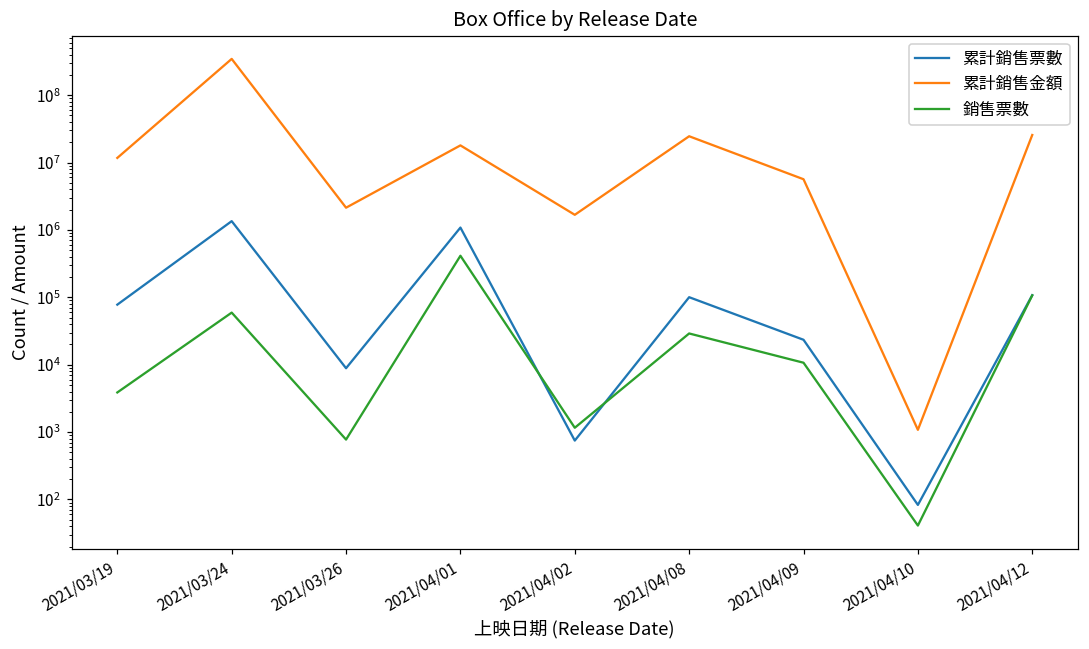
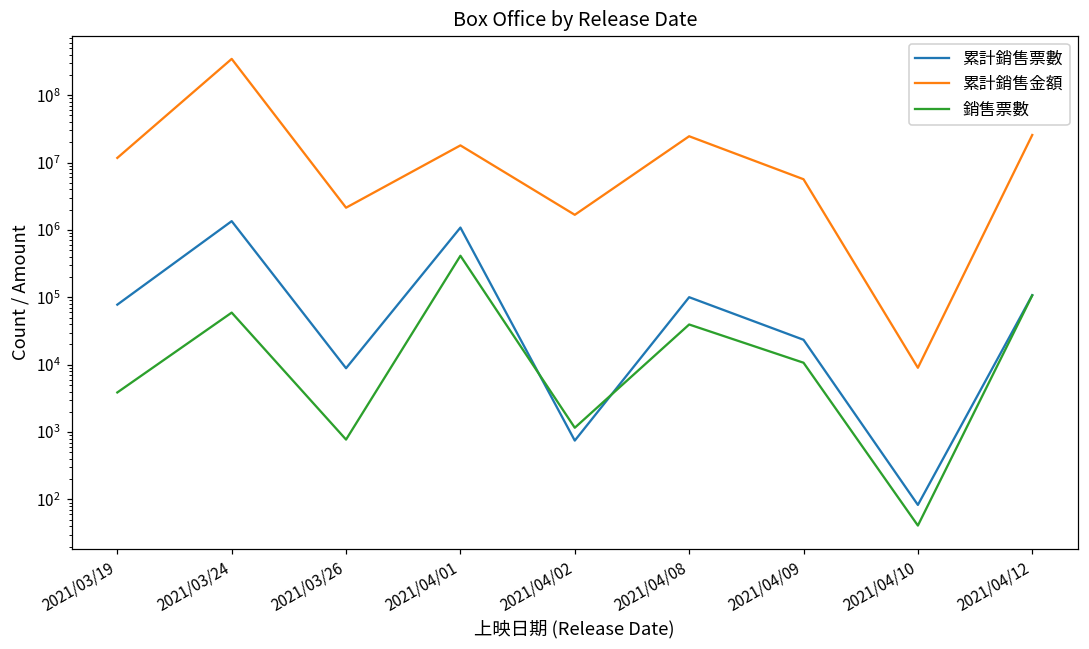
  {
    "累計銷售票數": {
      "2021/03/19": 80000,
      "2021/03/24": 1300000,
      "2021/03/26": 9000,
      "2021/04/01": 1100000,
      "2021/04/02": 700,
      "2021/04/08": 100000,
      "2021/04/09": 23000,
      "2021/04/10": 80
    },
    "累計銷售金額": {
      "2021/03/19": 12000000,
      "2021/03/24": 300000000,
      "2021/03/26": 2100000,
      "2021/04/01": 18000000,
      "2021/04/02": 1700000,
      "2021/04/08": 25000000,
      "2021/04/09": 6000000,
-     "2021/04/10": 1100,
+     "2021/04/10": 9000,
      "2021/04/12": 26000000
    },
    "銷售票數": {
      "2021/03/19": 4000,
      "2021/03/24": 60000,
      "2021/03/26": 800,
      "2021/04/01": 400000,
      "2021/04/02": 1200,
-     "2021/04/08": 30000,
+     "2021/04/08": 40000,
      "2021/04/09": 11000,
      "2021/04/10": 40
    }
  }
